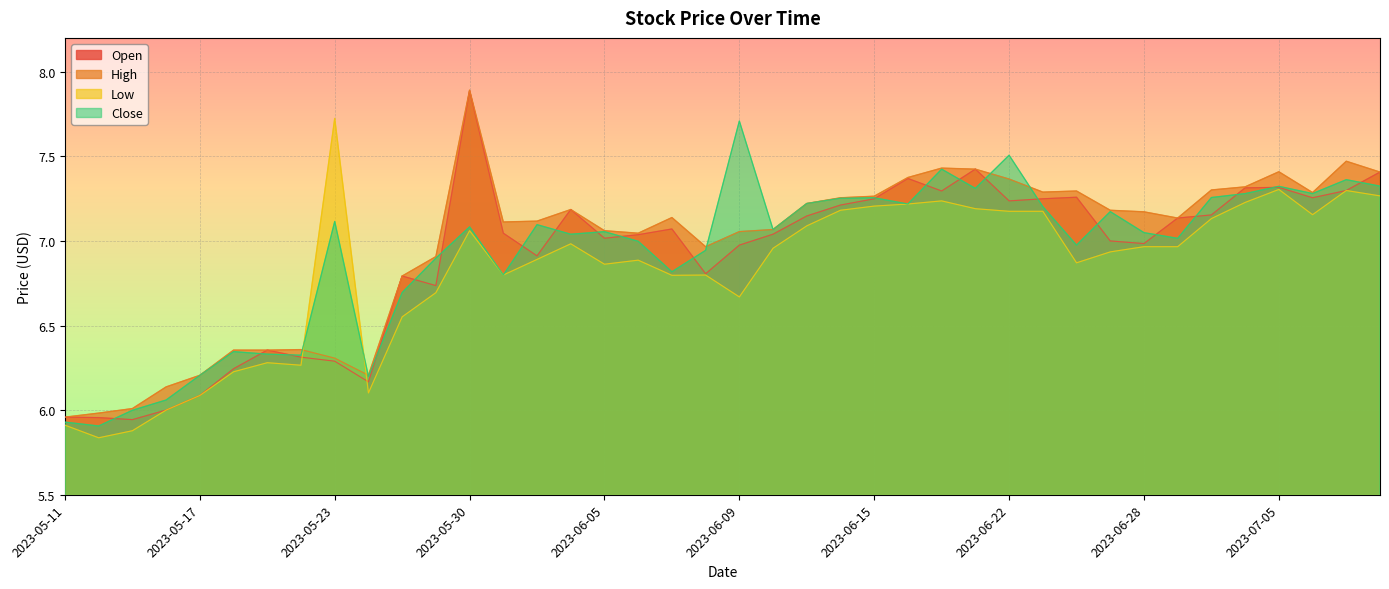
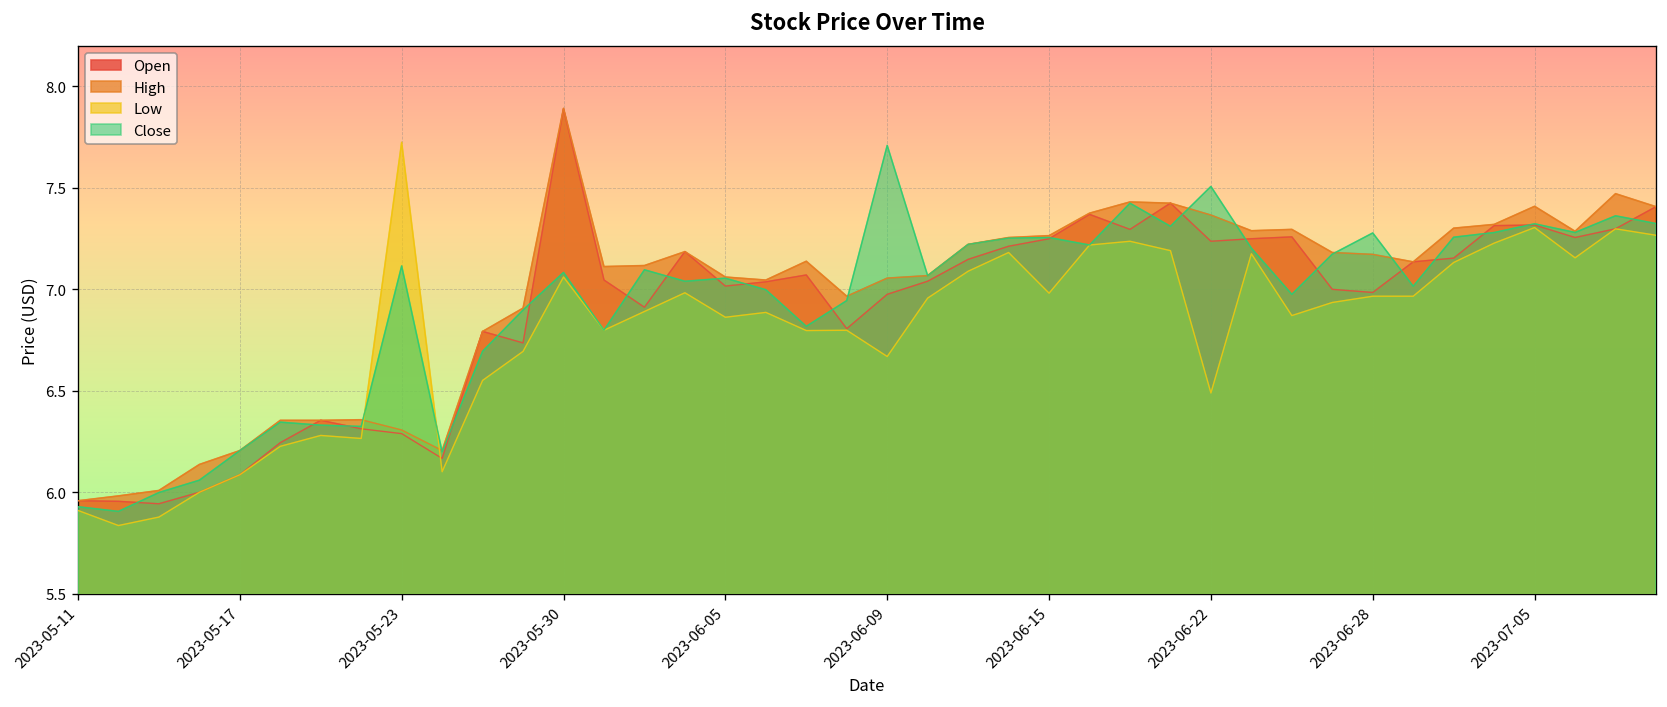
  {
    "Low": {
      "2023-05-11": 5.91,
      "2023-05-23": 7.72,
      "2023-05-30": 7.06,
      "2023-06-05": 6.86,
      "2023-06-09": 6.67,
-     "2023-06-15": 7.21,
-     "2023-06-22": 7.18,
+     "2023-06-15": 6.98,
+     "2023-06-22": 6.49,
      "2023-06-28": 6.97
    },
    "Close": {
      "2023-05-11": 5.93,
      "2023-05-23": 7.12,
      "2023-05-30": 7.08,
      "2023-06-09": 7.71,
      "2023-06-22": 7.51,
-     "2023-06-28": 7.05
+     "2023-06-28": 7.28
    }
  }
